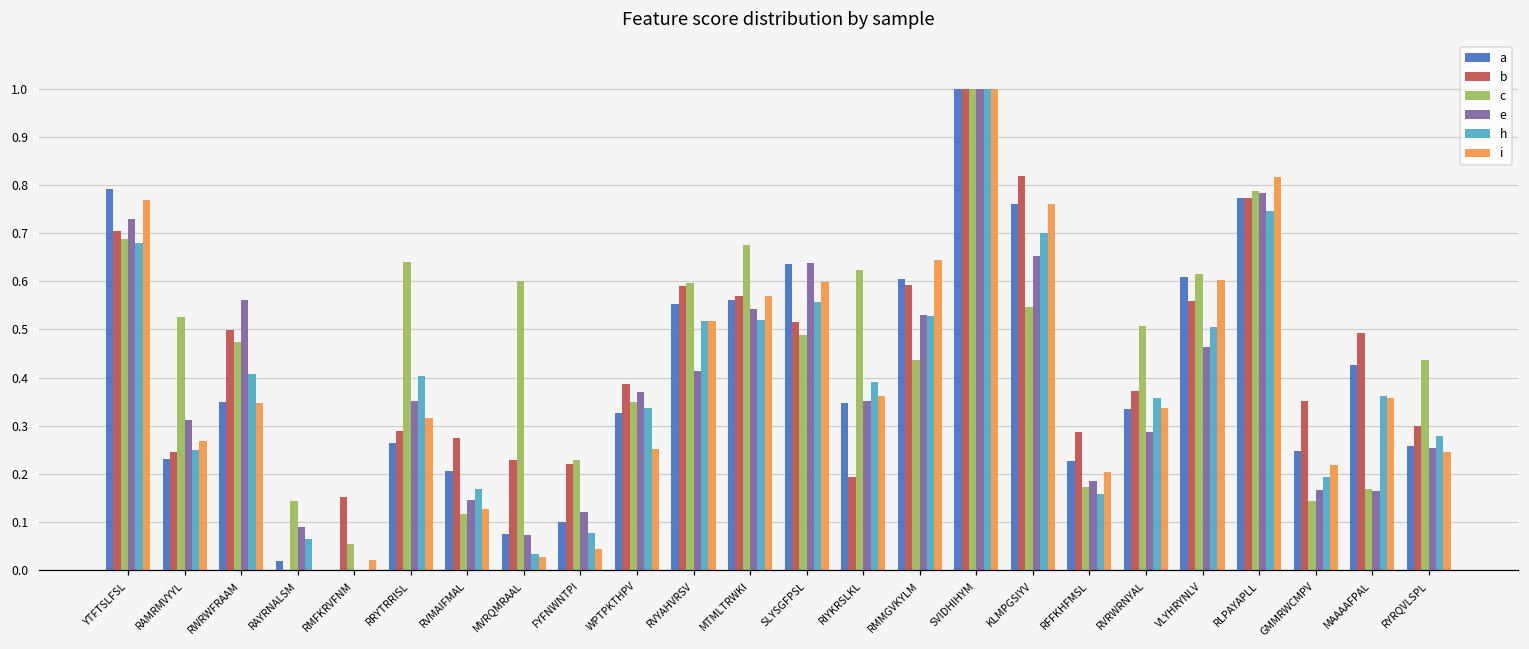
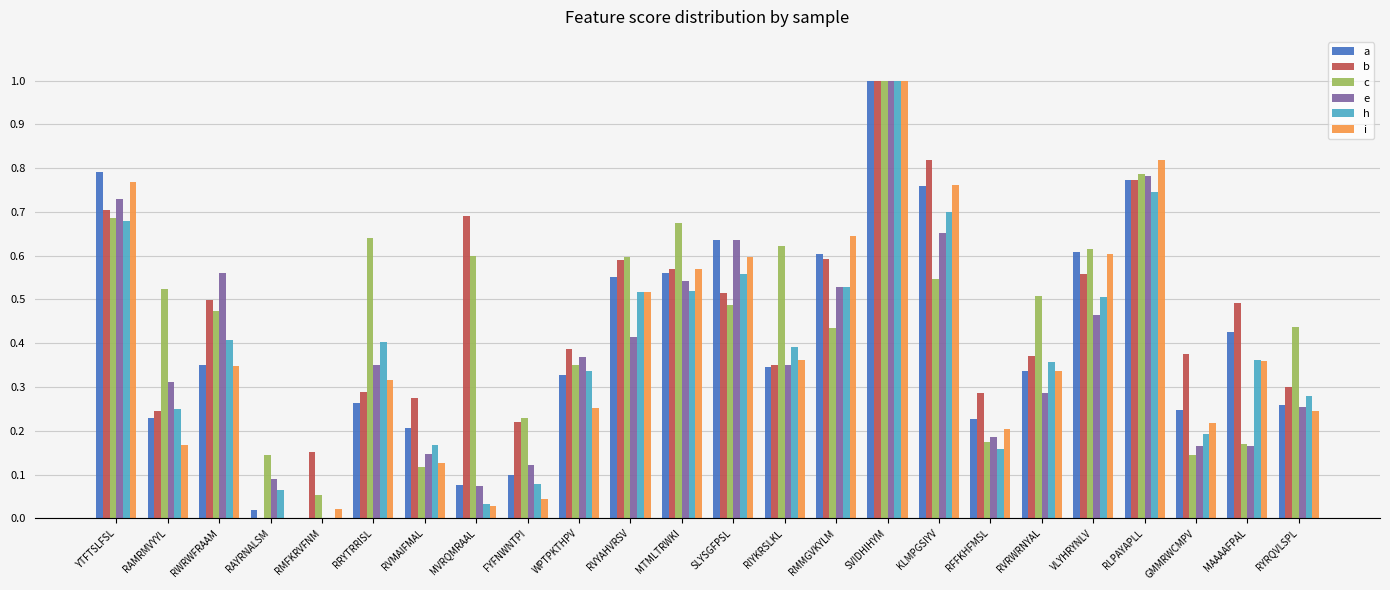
  {
    "b": {
      "YTFTSLFSL": 0.70,
      "RAMRMVYYL": 0.24,
      "RWRWFRAAM": 0.50,
      "RAYRNALSM": 0.00,
      "RMFKRVFNM": 0.15,
      "RRYTRRISL": 0.29,
      "RVMAIFMAL": 0.27,
-     "MVRQMRAAL": 0.23,
+     "MVRQMRAAL": 0.69,
      "FYFNWNTPI": 0.22,
      "WPTPKTHPV": 0.39,
      "RVYAHVRSV": 0.59,
      "MTMLTRWKI": 0.57,
      "SLYSGFPSL": 0.51,
-     "RIYKRSLKL": 0.19,
+     "RIYKRSLKL": 0.35,
      "RMMGVKYLM": 0.59,
      "SVIDHIHYM": 1.00,
      "KLMPGSIYV": 0.82,
      "RFFKHFMSL": 0.29,
      "RVRWRNYAL": 0.37,
      "VLYHRYNLV": 0.56,
      "RLPAYAPLL": 0.77,
-     "GMMRWCMPV": 0.35,
+     "GMMRWCMPV": 0.38,
      "MAAAAFPAL": 0.49,
      "RYRQVLSPL": 0.30
    },
    "c": {
      "YTFTSLFSL": 0.69,
      "RAMRMVYYL": 0.53,
      "RWRWFRAAM": 0.47,
      "RAYRNALSM": 0.14,
      "RMFKRVFNM": 0.05,
      "RRYTRRISL": 0.64,
      "RVMAIFMAL": 0.12,
      "MVRQMRAAL": 0.60,
      "FYFNWNTPI": 0.23,
      "WPTPKTHPV": 0.35,
      "RVYAHVRSV": 0.60,
      "MTMLTRWKI": 0.68,
      "SLYSGFPSL": 0.49,
      "RIYKRSLKL": 0.62,
      "RMMGVKYLM": 0.44,
      "SVIDHIHYM": 1.00,
      "KLMPGSIYV": 0.55,
      "RFFKHFMSL": 0.17,
      "RVRWRNYAL": 0.51,
      "VLYHRYNLV": 0.62,
      "RLPAYAPLL": 0.79,
      "GMMRWCMPV": 0.14,
      "MAAAAFPAL": 0.17,
      "RYRQVLSPL": 0.44
    },
    "e": {
      "YTFTSLFSL": 0.73,
      "RAMRMVYYL": 0.31,
      "RWRWFRAAM": 0.56,
      "RAYRNALSM": 0.09,
      "RMFKRVFNM": 0.00,
      "RRYTRRISL": 0.35,
      "RVMAIFMAL": 0.15,
      "MVRQMRAAL": 0.07,
      "FYFNWNTPI": 0.12,
      "WPTPKTHPV": 0.37,
      "RVYAHVRSV": 0.41,
      "MTMLTRWKI": 0.54,
      "SLYSGFPSL": 0.64,
      "RIYKRSLKL": 0.35,
      "RMMGVKYLM": 0.53,
      "SVIDHIHYM": 1.00,
      "KLMPGSIYV": 0.65,
      "RFFKHFMSL": 0.19,
      "RVRWRNYAL": 0.29,
      "VLYHRYNLV": 0.46,
      "RLPAYAPLL": 0.78,
      "GMMRWCMPV": 0.17,
      "MAAAAFPAL": 0.16,
      "RYRQVLSPL": 0.25
    },
    "i": {
      "YTFTSLFSL": 0.77,
-     "RAMRMVYYL": 0.27,
+     "RAMRMVYYL": 0.17,
      "RWRWFRAAM": 0.35,
      "RAYRNALSM": 0.00,
      "RMFKRVFNM": 0.02,
      "RRYTRRISL": 0.32,
      "RVMAIFMAL": 0.13,
      "MVRQMRAAL": 0.03,
      "FYFNWNTPI": 0.04,
      "WPTPKTHPV": 0.25,
      "RVYAHVRSV": 0.52,
      "MTMLTRWKI": 0.57,
      "SLYSGFPSL": 0.60,
      "RIYKRSLKL": 0.36,
      "RMMGVKYLM": 0.64,
      "SVIDHIHYM": 1.00,
      "KLMPGSIYV": 0.76,
      "RFFKHFMSL": 0.20,
      "RVRWRNYAL": 0.34,
      "VLYHRYNLV": 0.60,
      "RLPAYAPLL": 0.82,
      "GMMRWCMPV": 0.22,
      "MAAAAFPAL": 0.36,
      "RYRQVLSPL": 0.25
    }
  }
